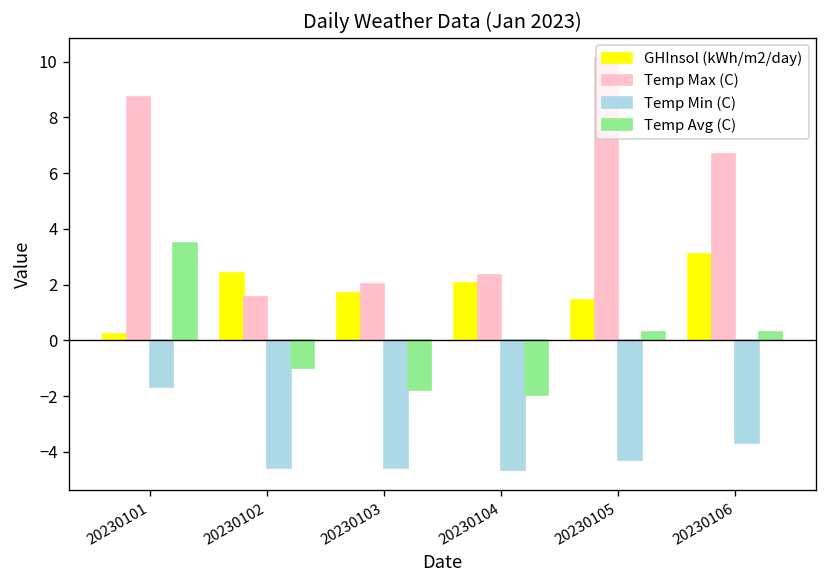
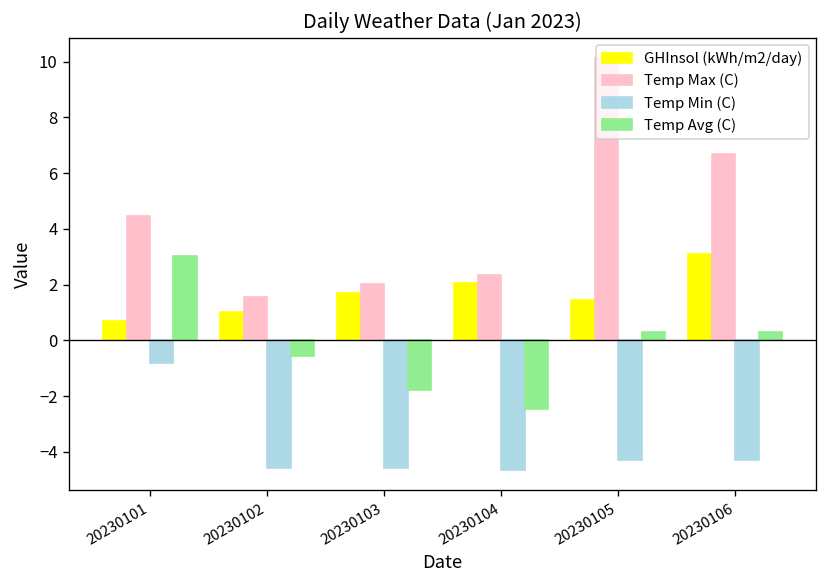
  {
    "GHInsol (kWh/m2/day)": {
-     "20230101": 0.2,
-     "20230102": 2.4,
+     "20230101": 0.7,
+     "20230102": 1.0,
      "20230103": 1.7,
      "20230104": 2.1,
      "20230105": 1.4,
      "20230106": 3.1
    },
    "Temp Max (C)": {
-     "20230101": 8.8,
+     "20230101": 4.5,
      "20230102": 1.6,
      "20230103": 2.0,
      "20230104": 2.3,
      "20230106": 6.7
    },
    "Temp Min (C)": {
-     "20230101": -1.7,
+     "20230101": -0.8,
      "20230102": -4.6,
      "20230103": -4.6,
      "20230104": -4.6,
      "20230105": -4.3,
-     "20230106": -3.7
+     "20230106": -4.3
    },
    "Temp Avg (C)": {
-     "20230101": 3.5,
-     "20230102": -1.0,
+     "20230101": 3.0,
+     "20230102": -0.6,
      "20230103": -1.8,
-     "20230104": -2.0,
+     "20230104": -2.5,
      "20230105": 0.3,
      "20230106": 0.3
    }
  }
